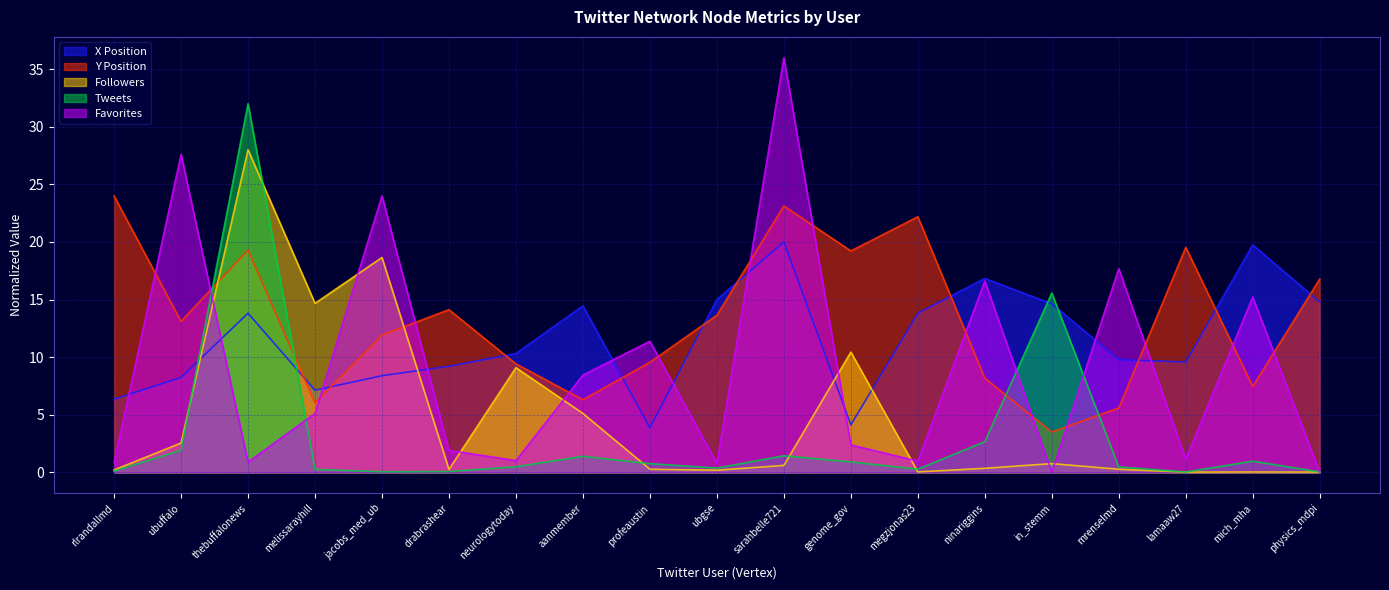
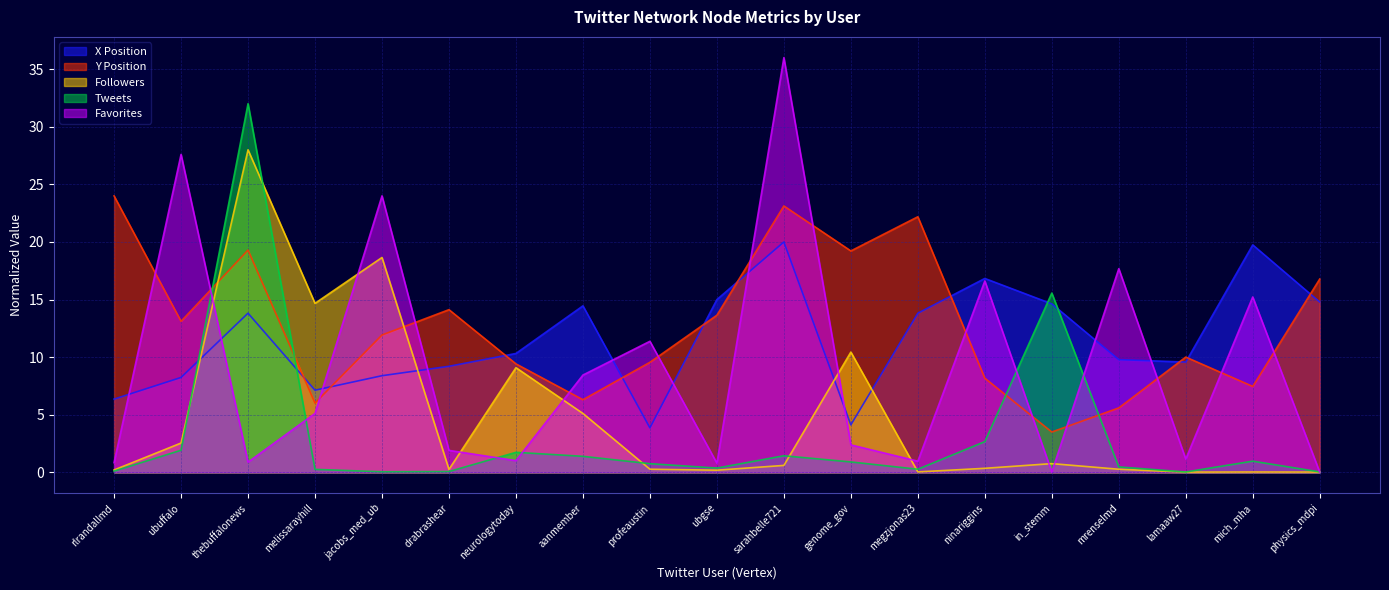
  {
    "X Position": {
      "rlrandallmd": 6.4,
      "ubuffalo": 8.2,
      "thebuffalonews": 13.8,
      "melissarayhill": 7.1,
      "jacobs_med_ub": 8.4,
      "drabrashear": 9.2,
      "neurologytoday": 10.3,
      "aanmember": 14.5,
      "profeaustin": 3.9,
      "ubgse": 15.0,
      "sarahbelle721": 20.0,
      "genome_gov": 4.1,
      "megzjonas23": 13.8,
      "ninariggins": 16.8,
      "in_stemm": 14.6,
      "mrenselmd": 9.8,
      "lamaaw27": 9.6,
      "mich_mha": 19.7,
      "physics_mdpi": 14.8
    },
    "Y Position": {
      "rlrandallmd": 24.0,
      "ubuffalo": 13.1,
      "thebuffalonews": 19.3,
      "melissarayhill": 6.0,
      "jacobs_med_ub": 11.9,
      "drabrashear": 14.1,
      "neurologytoday": 9.4,
      "aanmember": 6.3,
      "profeaustin": 9.6,
      "ubgse": 13.6,
      "sarahbelle721": 23.1,
      "genome_gov": 19.2,
      "megzjonas23": 22.2,
      "ninariggins": 8.2,
      "in_stemm": 3.5,
      "mrenselmd": 5.6,
-     "lamaaw27": 19.5,
+     "lamaaw27": 10.0,
      "mich_mha": 7.5,
      "physics_mdpi": 16.8
    },
    "Followers": {
      "ubuffalo": 2.5,
      "thebuffalonews": 28.0,
      "melissarayhill": 14.7,
      "jacobs_med_ub": 18.7,
      "neurologytoday": 9.1,
      "aanmember": 5.1,
      "profeaustin": 0.3,
      "sarahbelle721": 0.6,
      "genome_gov": 10.4,
      "megzjonas23": 0.0,
      "ninariggins": 0.4,
      "in_stemm": 0.8,
      "mich_mha": 0.0
    },
    "Tweets": {
      "ubuffalo": 1.9,
      "thebuffalonews": 32.0,
      "melissarayhill": 0.3,
      "jacobs_med_ub": 0.1,
-     "neurologytoday": 0.5,
+     "neurologytoday": 1.7,
      "aanmember": 1.4,
      "profeaustin": 0.8,
      "sarahbelle721": 1.4,
      "genome_gov": 0.9,
      "megzjonas23": 0.3,
      "ninariggins": 2.7,
      "in_stemm": 15.6,
      "mich_mha": 1.0
    },
    "Favorites": {
      "rlrandallmd": 0.8,
      "ubuffalo": 27.6,
      "thebuffalonews": 0.9,
      "melissarayhill": 5.1,
      "jacobs_med_ub": 24.0,
      "drabrashear": 1.9,
      "neurologytoday": 1.0,
      "aanmember": 8.4,
      "profeaustin": 11.4,
      "ubgse": 0.8,
      "sarahbelle721": 36.0,
      "genome_gov": 2.4,
      "megzjonas23": 1.0,
      "ninariggins": 16.6,
      "in_stemm": 0.0,
      "mrenselmd": 17.7,
      "lamaaw27": 1.2,
      "mich_mha": 15.2
    }
  }
